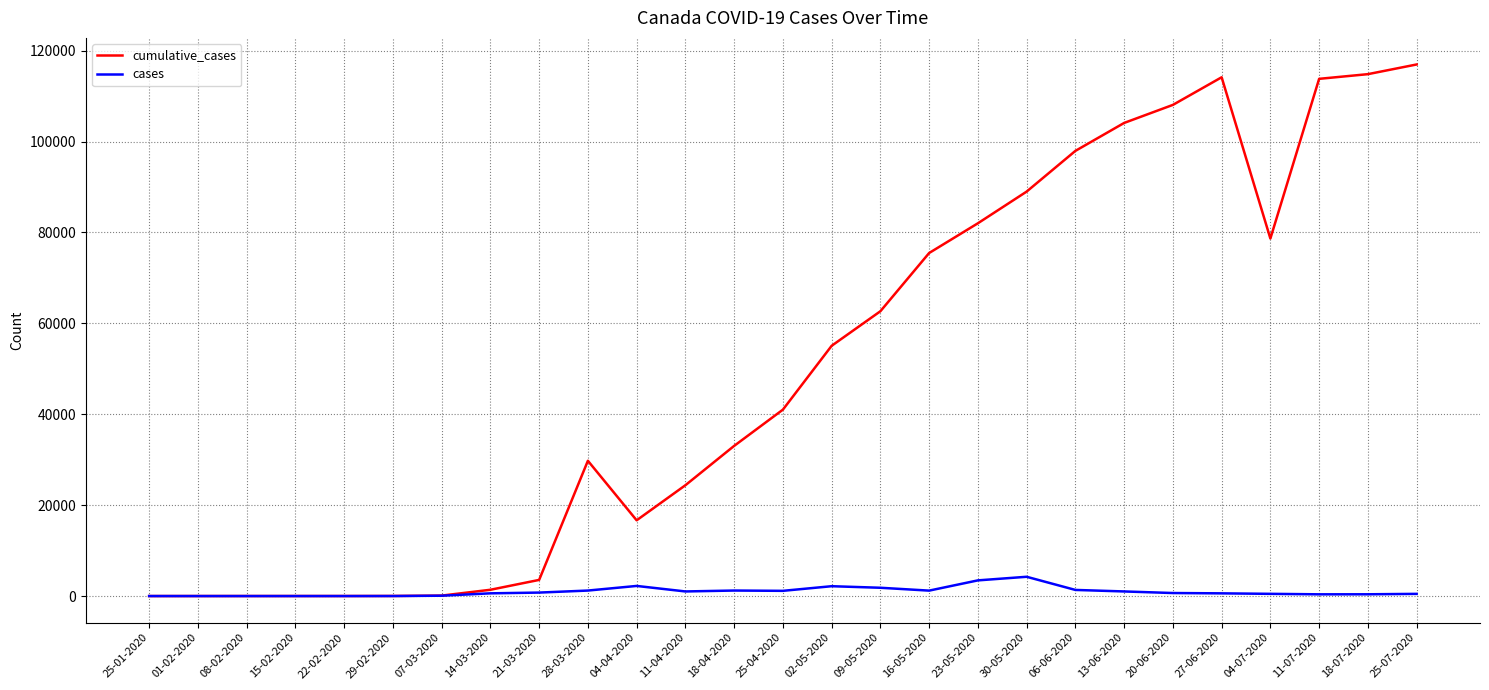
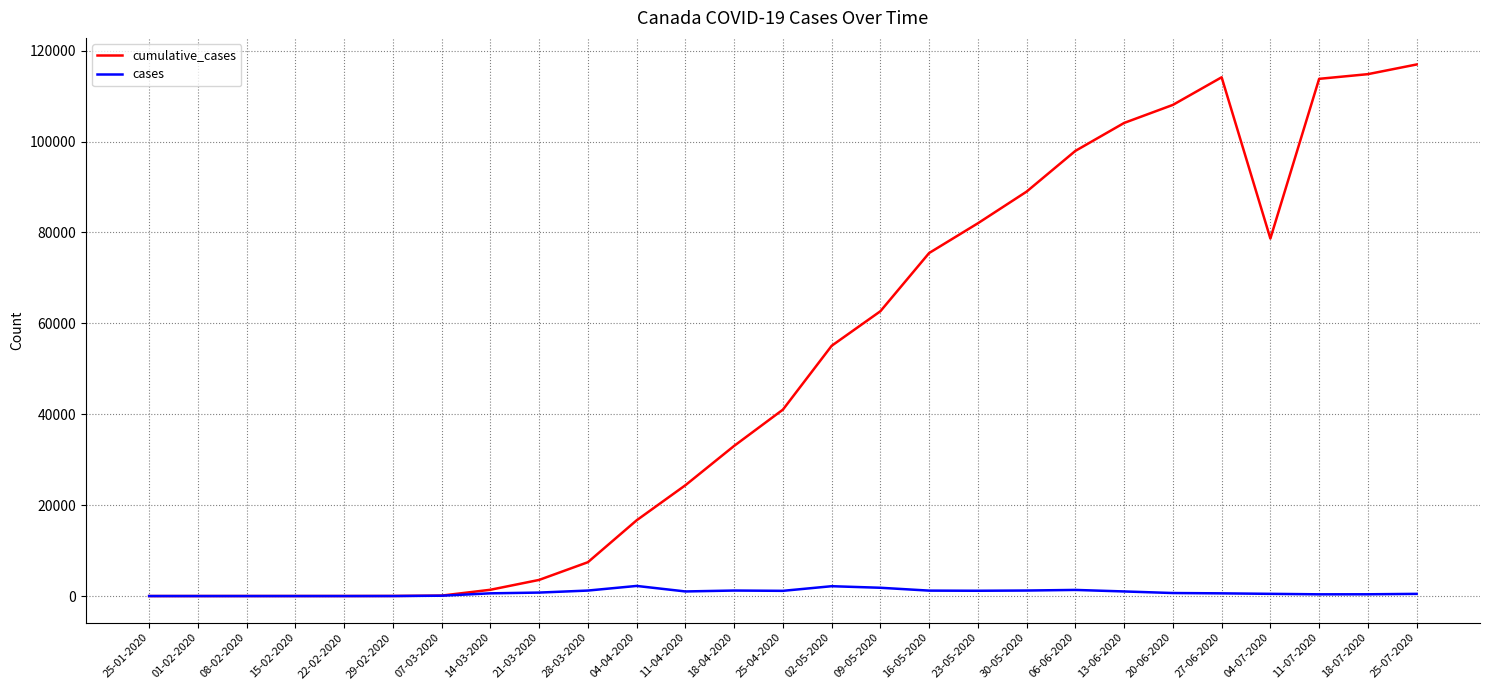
  {
    "cumulative_cases": {
      "14-03-2020": 1000,
      "21-03-2020": 4000,
-     "28-03-2020": 30000,
+     "28-03-2020": 7000,
      "04-04-2020": 17000,
      "11-04-2020": 24000,
      "18-04-2020": 33000,
      "25-04-2020": 41000,
      "02-05-2020": 55000,
      "09-05-2020": 63000,
      "16-05-2020": 75000,
      "23-05-2020": 82000,
      "30-05-2020": 89000,
      "06-06-2020": 98000,
      "13-06-2020": 104000,
      "20-06-2020": 108000,
      "27-06-2020": 114000,
      "04-07-2020": 79000,
      "11-07-2020": 114000,
      "18-07-2020": 115000,
      "25-07-2020": 117000
    },
    "cases": {
      "14-03-2020": 1000,
      "21-03-2020": 1000,
      "28-03-2020": 1000,
      "04-04-2020": 2000,
      "11-04-2020": 1000,
      "18-04-2020": 1000,
      "25-04-2020": 1000,
      "02-05-2020": 2000,
      "09-05-2020": 2000,
      "16-05-2020": 1000,
-     "23-05-2020": 3000,
-     "30-05-2020": 4000,
+     "23-05-2020": 1000,
+     "30-05-2020": 1000,
      "06-06-2020": 1000,
      "13-06-2020": 1000,
      "20-06-2020": 1000,
      "27-06-2020": 1000,
      "04-07-2020": 0,
      "11-07-2020": 0,
      "18-07-2020": 0,
      "25-07-2020": 0
    }
  }
